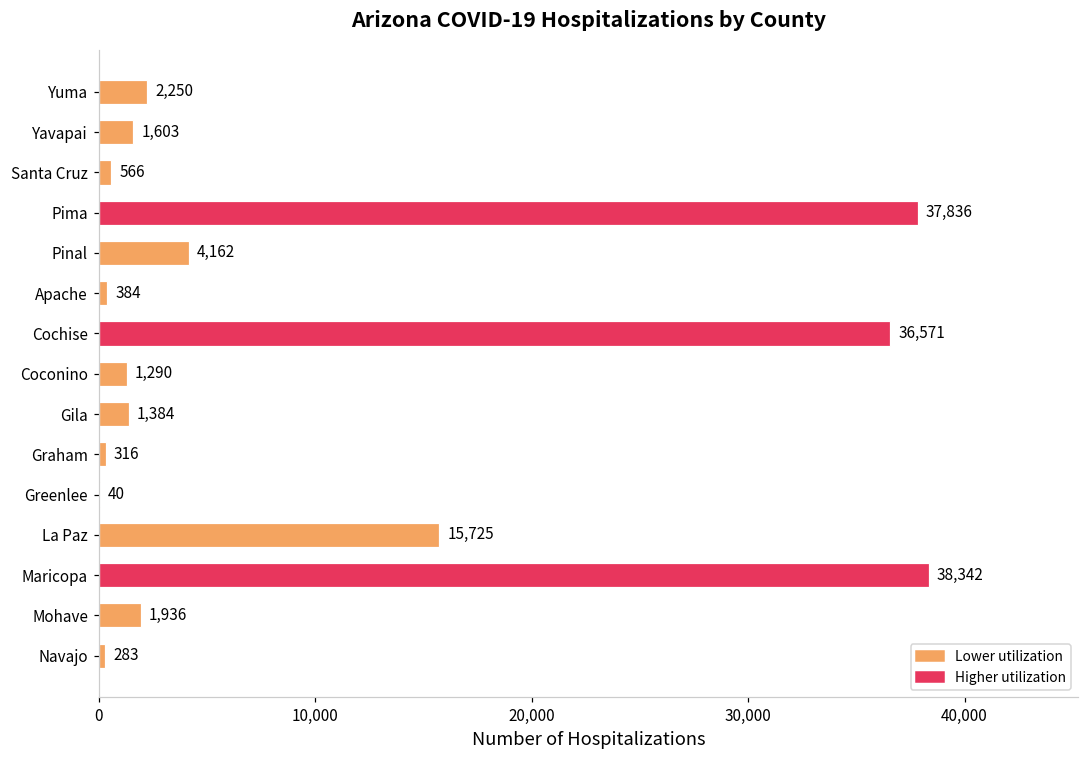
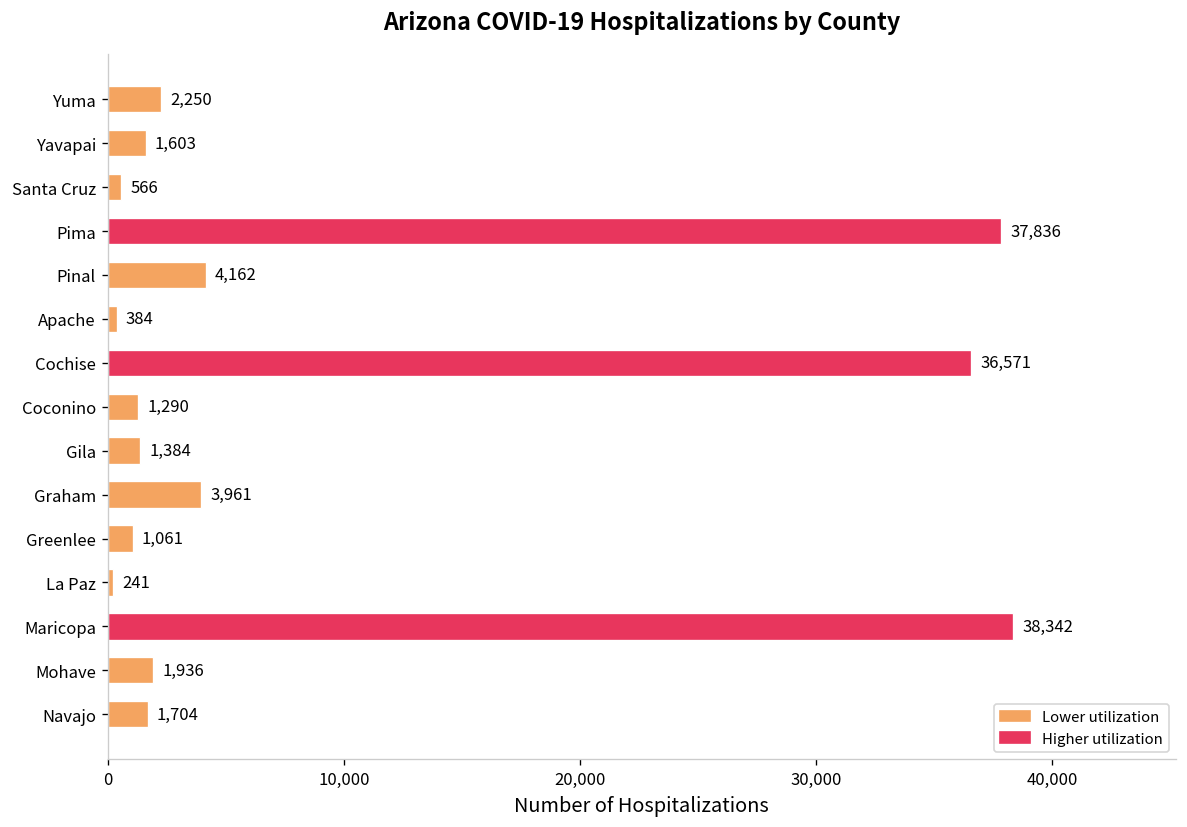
  {
    "Yuma": "2,250",
    "Yavapai": "1,603",
    "Santa Cruz": "566",
    "Pima": "37,836",
    "Pinal": "4,162",
    "Apache": "384",
    "Cochise": "36,571",
    "Coconino": "1,290",
    "Gila": "1,384",
-   "Graham": "316",
-   "Greenlee": "40",
-   "La Paz": "15,725",
+   "Graham": "3,961",
+   "Greenlee": "1,061",
+   "La Paz": "241",
    "Maricopa": "38,342",
    "Mohave": "1,936",
-   "Navajo": "283"
+   "Navajo": "1,704"
  }
